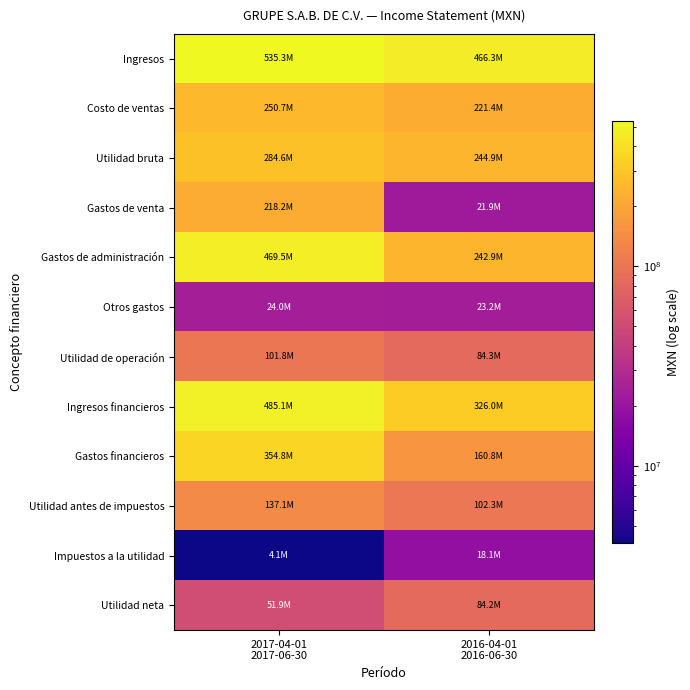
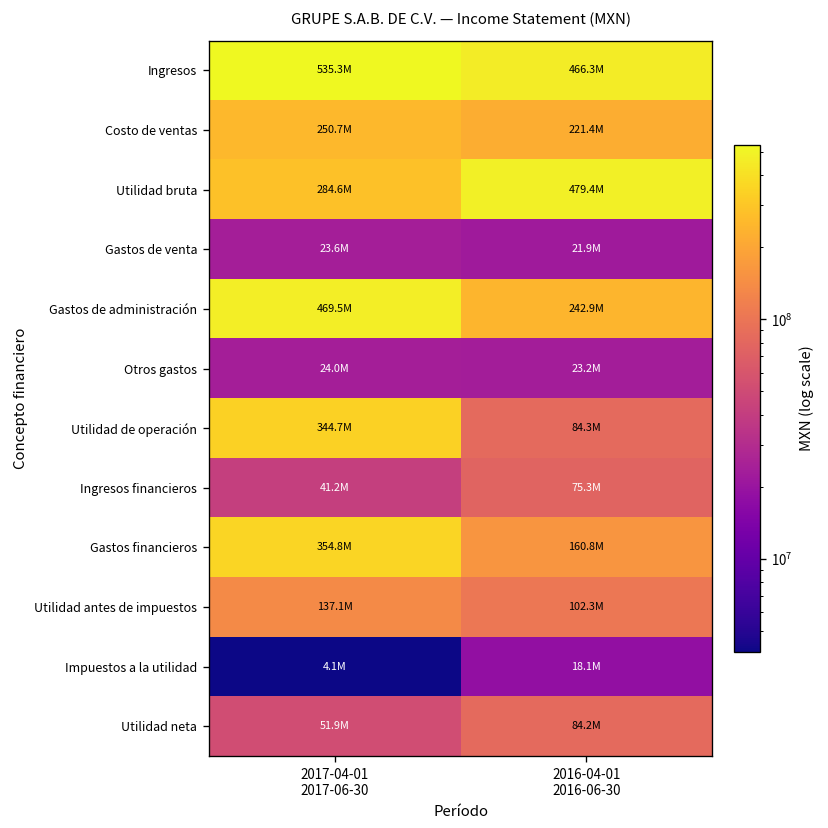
  {
    "Ingresos": {
      "2017-04-01 2017-06-30": "535.3M",
      "2016-04-01 2016-06-30": "466.3M"
    },
    "Costo de ventas": {
      "2017-04-01 2017-06-30": "250.7M",
      "2016-04-01 2016-06-30": "221.4M"
    },
    "Utilidad bruta": {
      "2017-04-01 2017-06-30": "284.6M",
-     "2016-04-01 2016-06-30": "244.9M"
+     "2016-04-01 2016-06-30": "479.4M"
    },
    "Gastos de venta": {
-     "2017-04-01 2017-06-30": "218.2M",
+     "2017-04-01 2017-06-30": "23.6M",
      "2016-04-01 2016-06-30": "21.9M"
    },
    "Gastos de administración": {
      "2017-04-01 2017-06-30": "469.5M",
      "2016-04-01 2016-06-30": "242.9M"
    },
    "Otros gastos": {
      "2017-04-01 2017-06-30": "24.0M",
      "2016-04-01 2016-06-30": "23.2M"
    },
    "Utilidad de operación": {
-     "2017-04-01 2017-06-30": "101.8M",
+     "2017-04-01 2017-06-30": "344.7M",
      "2016-04-01 2016-06-30": "84.3M"
    },
    "Ingresos financieros": {
-     "2017-04-01 2017-06-30": "485.1M",
-     "2016-04-01 2016-06-30": "326.0M"
+     "2017-04-01 2017-06-30": "41.2M",
+     "2016-04-01 2016-06-30": "75.3M"
    },
    "Gastos financieros": {
      "2017-04-01 2017-06-30": "354.8M",
      "2016-04-01 2016-06-30": "160.8M"
    },
    "Utilidad antes de impuestos": {
      "2017-04-01 2017-06-30": "137.1M",
      "2016-04-01 2016-06-30": "102.3M"
    },
    "Impuestos a la utilidad": {
      "2017-04-01 2017-06-30": "4.1M",
      "2016-04-01 2016-06-30": "18.1M"
    },
    "Utilidad neta": {
      "2017-04-01 2017-06-30": "51.9M",
      "2016-04-01 2016-06-30": "84.2M"
    }
  }
